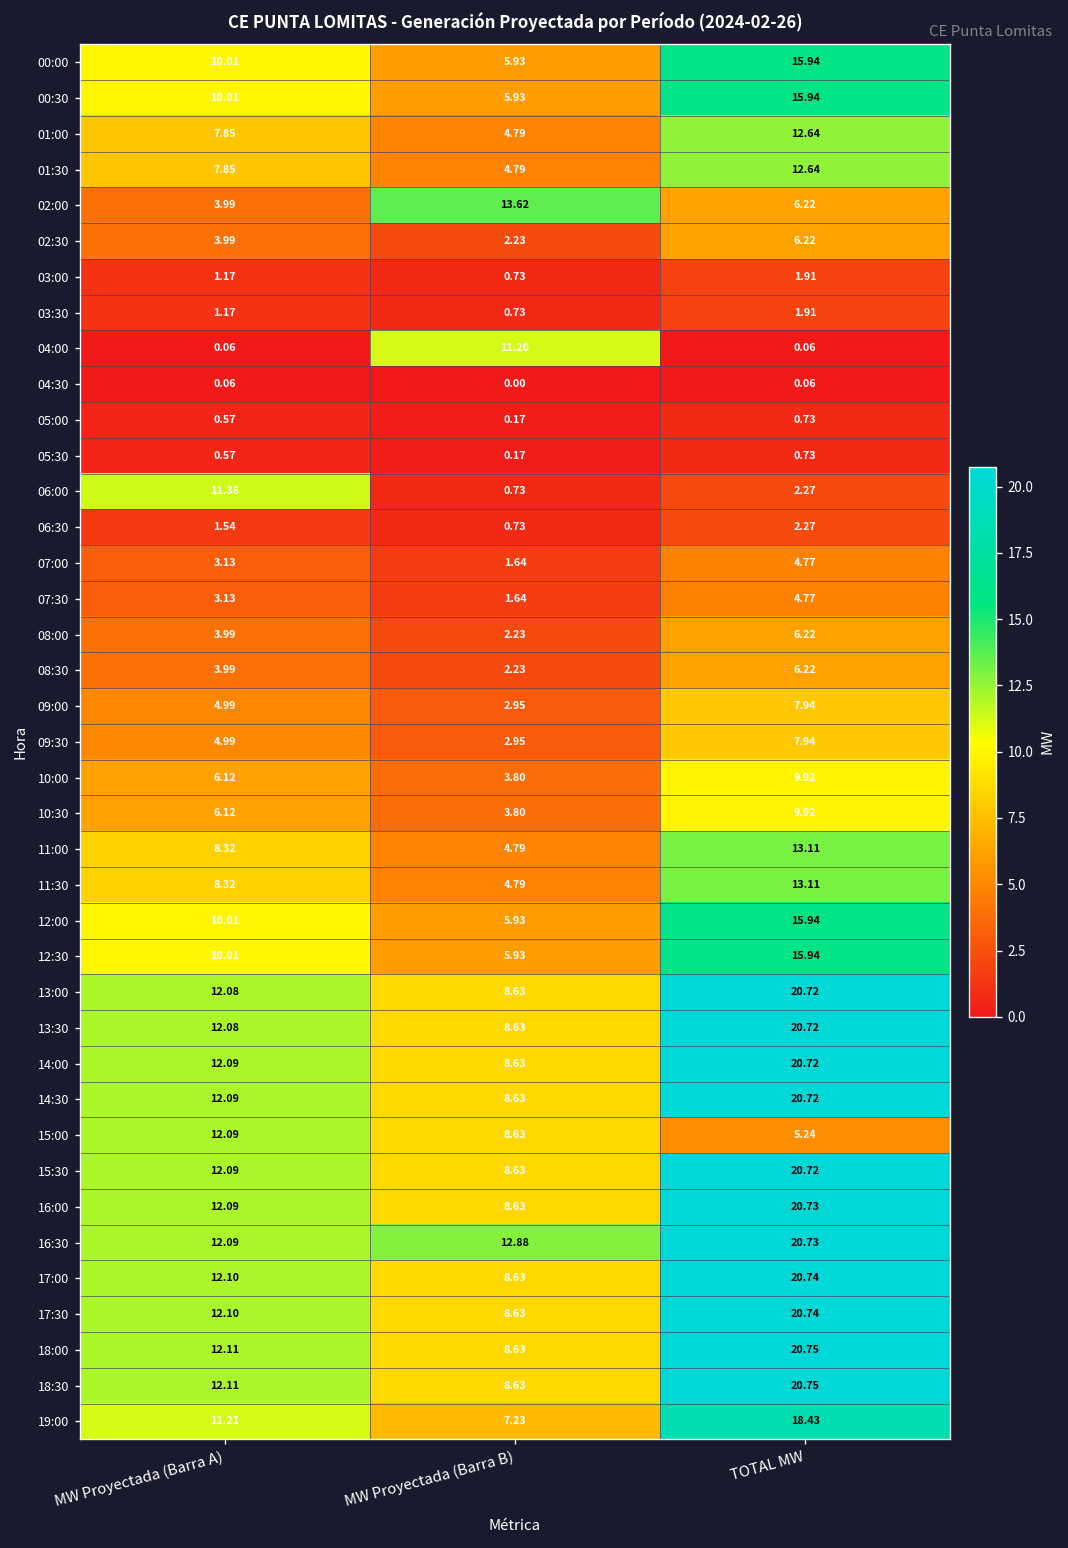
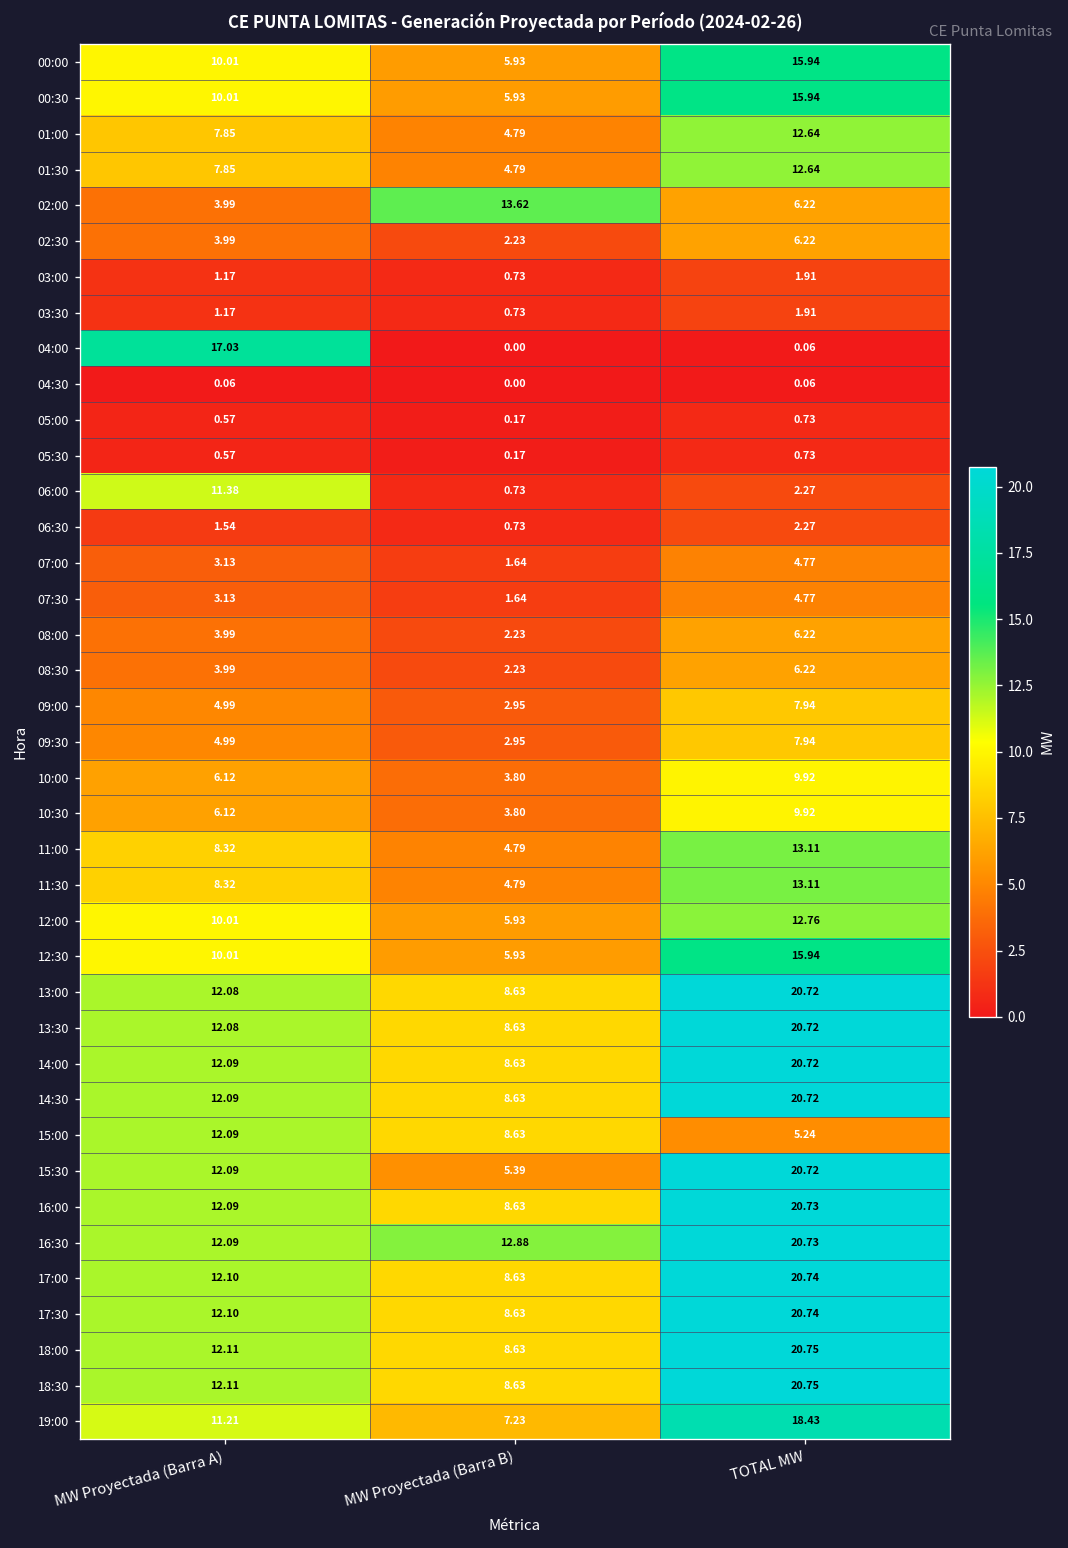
  {
    "00:00": {
      "MW Proyectada (Barra A)": 10.01,
      "MW Proyectada (Barra B)": 5.93,
      "TOTAL MW": 15.94
    },
    "00:30": {
      "MW Proyectada (Barra A)": 10.01,
      "MW Proyectada (Barra B)": 5.93,
      "TOTAL MW": 15.94
    },
    "01:00": {
      "MW Proyectada (Barra A)": 7.85,
      "MW Proyectada (Barra B)": 4.79,
      "TOTAL MW": 12.64
    },
    "01:30": {
      "MW Proyectada (Barra A)": 7.85,
      "MW Proyectada (Barra B)": 4.79,
      "TOTAL MW": 12.64
    },
    "02:00": {
      "MW Proyectada (Barra A)": 3.99,
      "MW Proyectada (Barra B)": 13.62,
      "TOTAL MW": 6.22
    },
    "02:30": {
      "MW Proyectada (Barra A)": 3.99,
      "MW Proyectada (Barra B)": 2.23,
      "TOTAL MW": 6.22
    },
    "03:00": {
      "MW Proyectada (Barra A)": 1.17,
      "MW Proyectada (Barra B)": 0.73,
      "TOTAL MW": 1.91
    },
    "03:30": {
      "MW Proyectada (Barra A)": 1.17,
      "MW Proyectada (Barra B)": 0.73,
      "TOTAL MW": 1.91
    },
    "04:00": {
-     "MW Proyectada (Barra A)": 0.06,
-     "MW Proyectada (Barra B)": 11.20,
+     "MW Proyectada (Barra A)": 17.03,
+     "MW Proyectada (Barra B)": 0.00,
      "TOTAL MW": 0.06
    },
    "04:30": {
      "MW Proyectada (Barra A)": 0.06,
      "MW Proyectada (Barra B)": 0.00,
      "TOTAL MW": 0.06
    },
    "05:00": {
      "MW Proyectada (Barra A)": 0.57,
      "MW Proyectada (Barra B)": 0.17,
      "TOTAL MW": 0.73
    },
    "05:30": {
      "MW Proyectada (Barra A)": 0.57,
      "MW Proyectada (Barra B)": 0.17,
      "TOTAL MW": 0.73
    },
    "06:00": {
      "MW Proyectada (Barra A)": 11.38,
      "MW Proyectada (Barra B)": 0.73,
      "TOTAL MW": 2.27
    },
    "06:30": {
      "MW Proyectada (Barra A)": 1.54,
      "MW Proyectada (Barra B)": 0.73,
      "TOTAL MW": 2.27
    },
    "07:00": {
      "MW Proyectada (Barra A)": 3.13,
      "MW Proyectada (Barra B)": 1.64,
      "TOTAL MW": 4.77
    },
    "07:30": {
      "MW Proyectada (Barra A)": 3.13,
      "MW Proyectada (Barra B)": 1.64,
      "TOTAL MW": 4.77
    },
    "08:00": {
      "MW Proyectada (Barra A)": 3.99,
      "MW Proyectada (Barra B)": 2.23,
      "TOTAL MW": 6.22
    },
    "08:30": {
      "MW Proyectada (Barra A)": 3.99,
      "MW Proyectada (Barra B)": 2.23,
      "TOTAL MW": 6.22
    },
    "09:00": {
      "MW Proyectada (Barra A)": 4.99,
      "MW Proyectada (Barra B)": 2.95,
      "TOTAL MW": 7.94
    },
    "09:30": {
      "MW Proyectada (Barra A)": 4.99,
      "MW Proyectada (Barra B)": 2.95,
      "TOTAL MW": 7.94
    },
    "10:00": {
      "MW Proyectada (Barra A)": 6.12,
      "MW Proyectada (Barra B)": 3.80,
      "TOTAL MW": 9.92
    },
    "10:30": {
      "MW Proyectada (Barra A)": 6.12,
      "MW Proyectada (Barra B)": 3.80,
      "TOTAL MW": 9.92
    },
    "11:00": {
      "MW Proyectada (Barra A)": 8.32,
      "MW Proyectada (Barra B)": 4.79,
      "TOTAL MW": 13.11
    },
    "11:30": {
      "MW Proyectada (Barra A)": 8.32,
      "MW Proyectada (Barra B)": 4.79,
      "TOTAL MW": 13.11
    },
    "12:00": {
      "MW Proyectada (Barra A)": 10.01,
      "MW Proyectada (Barra B)": 5.93,
-     "TOTAL MW": 15.94
+     "TOTAL MW": 12.76
    },
    "12:30": {
      "MW Proyectada (Barra A)": 10.01,
      "MW Proyectada (Barra B)": 5.93,
      "TOTAL MW": 15.94
    },
    "13:00": {
      "MW Proyectada (Barra A)": 12.08,
      "MW Proyectada (Barra B)": 8.63,
      "TOTAL MW": 20.72
    },
    "13:30": {
      "MW Proyectada (Barra A)": 12.08,
      "MW Proyectada (Barra B)": 8.63,
      "TOTAL MW": 20.72
    },
    "14:00": {
      "MW Proyectada (Barra A)": 12.09,
      "MW Proyectada (Barra B)": 8.63,
      "TOTAL MW": 20.72
    },
    "14:30": {
      "MW Proyectada (Barra A)": 12.09,
      "MW Proyectada (Barra B)": 8.63,
      "TOTAL MW": 20.72
    },
    "15:00": {
      "MW Proyectada (Barra A)": 12.09,
      "MW Proyectada (Barra B)": 8.63,
      "TOTAL MW": 5.24
    },
    "15:30": {
      "MW Proyectada (Barra A)": 12.09,
-     "MW Proyectada (Barra B)": 8.63,
+     "MW Proyectada (Barra B)": 5.39,
      "TOTAL MW": 20.72
    },
    "16:00": {
      "MW Proyectada (Barra A)": 12.09,
      "MW Proyectada (Barra B)": 8.63,
      "TOTAL MW": 20.73
    },
    "16:30": {
      "MW Proyectada (Barra A)": 12.09,
      "MW Proyectada (Barra B)": 12.88,
      "TOTAL MW": 20.73
    },
    "17:00": {
      "MW Proyectada (Barra A)": 12.10,
      "MW Proyectada (Barra B)": 8.63,
      "TOTAL MW": 20.74
    },
    "17:30": {
      "MW Proyectada (Barra A)": 12.10,
      "MW Proyectada (Barra B)": 8.63,
      "TOTAL MW": 20.74
    },
    "18:00": {
      "MW Proyectada (Barra A)": 12.11,
      "MW Proyectada (Barra B)": 8.63,
      "TOTAL MW": 20.75
    },
    "18:30": {
      "MW Proyectada (Barra A)": 12.11,
      "MW Proyectada (Barra B)": 8.63,
      "TOTAL MW": 20.75
    },
    "19:00": {
      "MW Proyectada (Barra A)": 11.21,
      "MW Proyectada (Barra B)": 7.23,
      "TOTAL MW": 18.43
    }
  }
